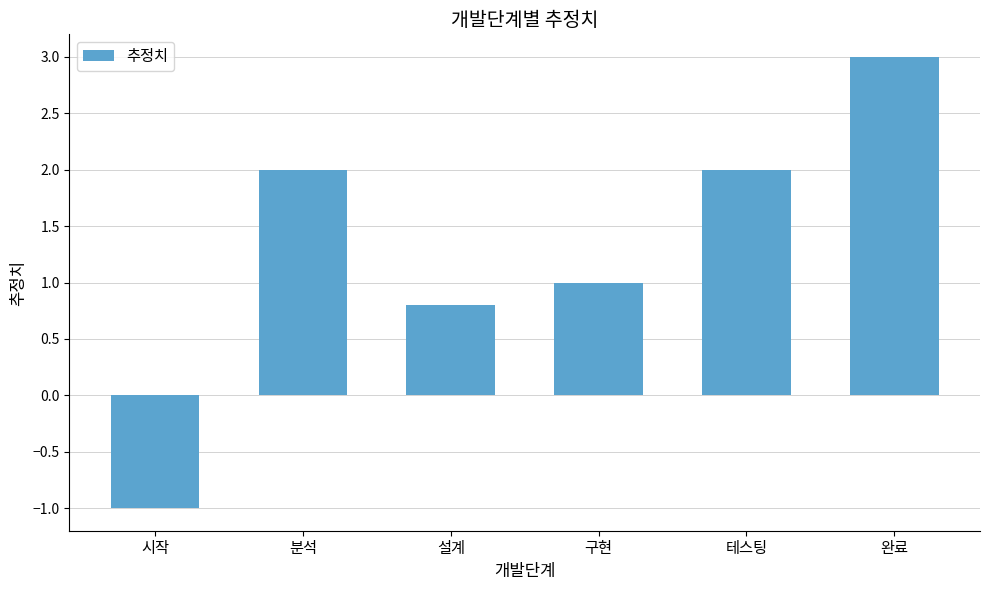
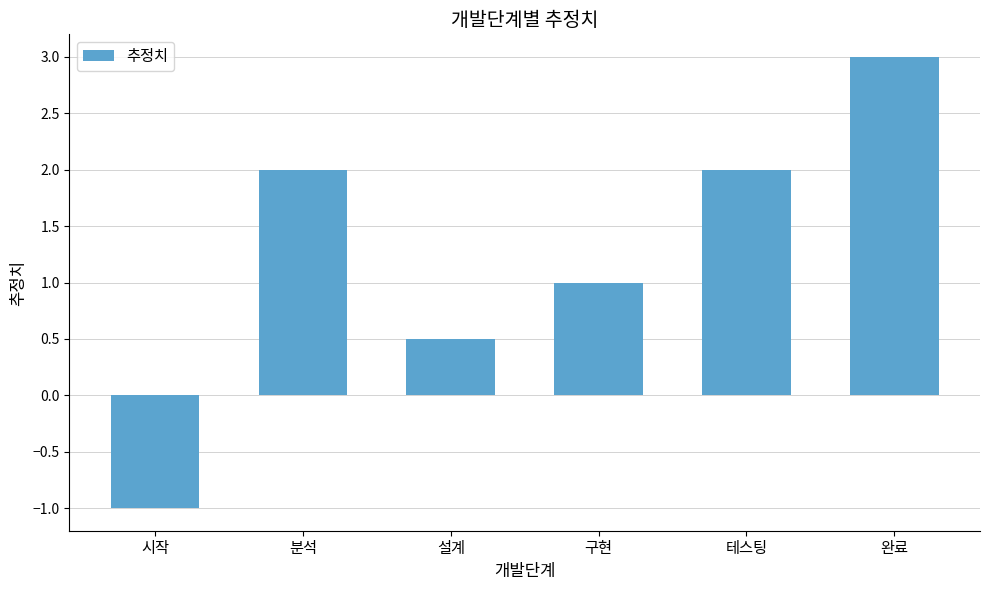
  {
    "시작": -1.0,
    "분석": 2.0,
-   "설계": 0.8,
+   "설계": 0.5,
    "구현": 1.0,
    "테스팅": 2.0,
    "완료": 3.0
  }
